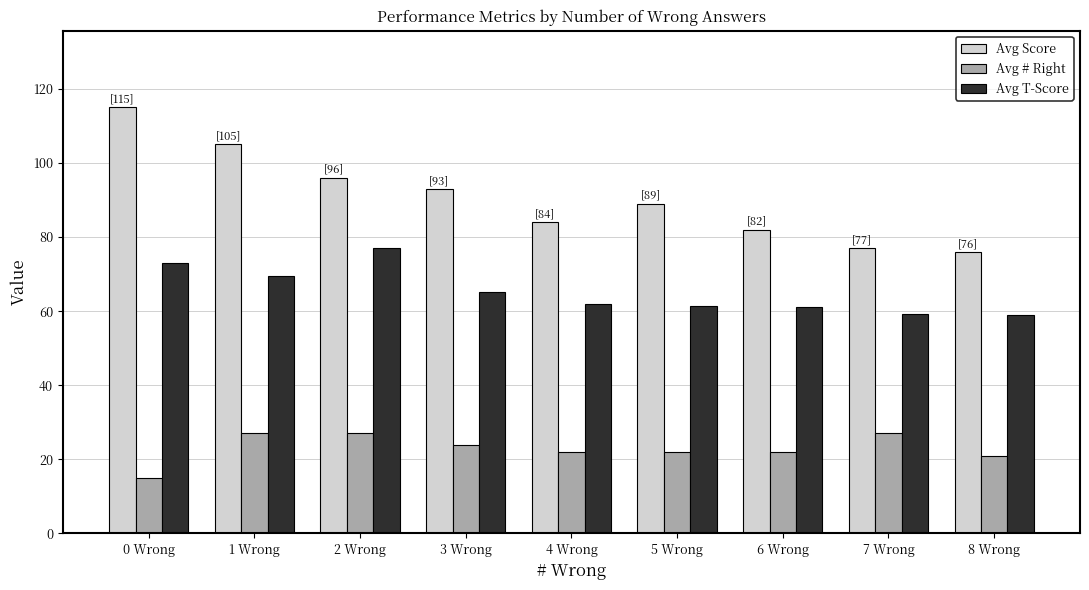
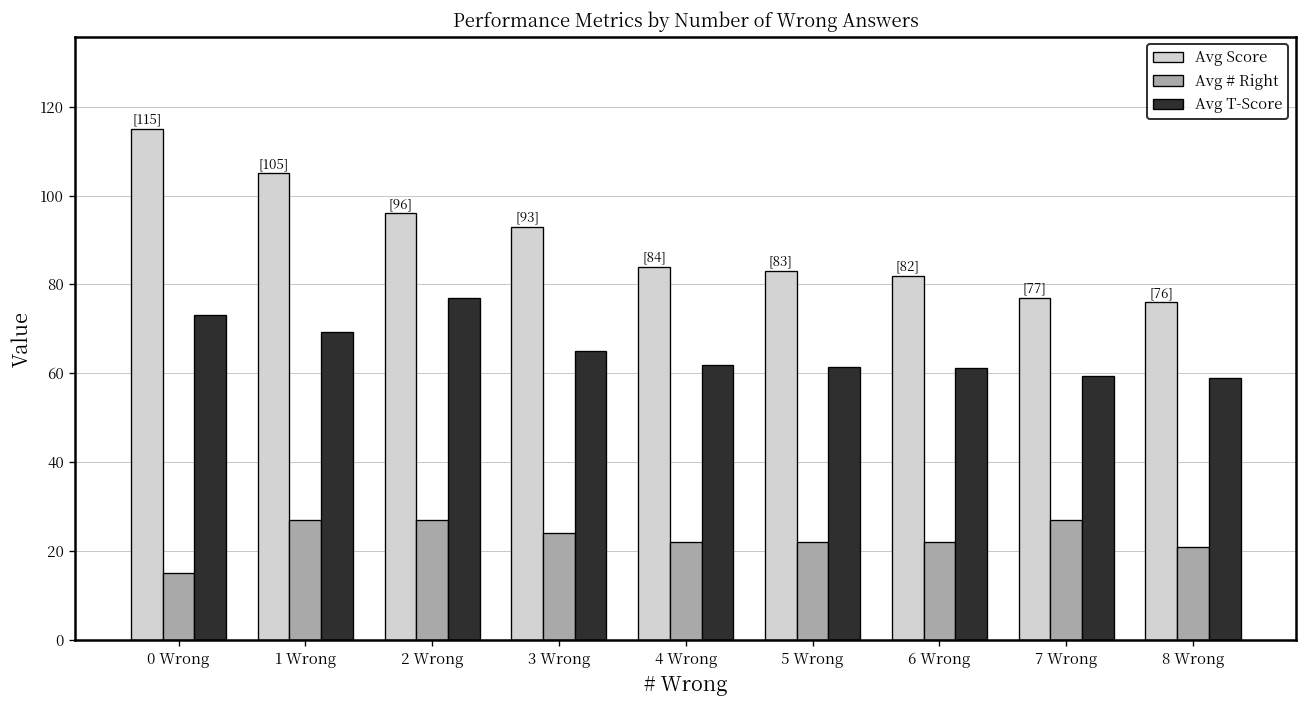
  {
    "Avg Score": {
      "0 Wrong": "115]",
      "1 Wrong": "105]",
      "2 Wrong": "96]",
      "3 Wrong": "93]",
      "4 Wrong": "84]",
-     "5 Wrong": "89]",
+     "5 Wrong": "83]",
      "6 Wrong": "82]",
      "7 Wrong": "77]",
      "8 Wrong": "76]"
    },
    "Avg # Right": {
      "0 Wrong": "15",
      "1 Wrong": "27",
      "2 Wrong": "27",
      "3 Wrong": "24",
      "4 Wrong": "22",
      "5 Wrong": "22",
      "6 Wrong": "22",
      "7 Wrong": "27",
      "8 Wrong": "21"
    },
    "Avg T-Score": {
      "0 Wrong": "73",
      "1 Wrong": "69",
      "2 Wrong": "77",
      "3 Wrong": "65",
      "4 Wrong": "62",
      "5 Wrong": "61",
      "6 Wrong": "61",
      "7 Wrong": "59",
      "8 Wrong": "59"
    }
  }
